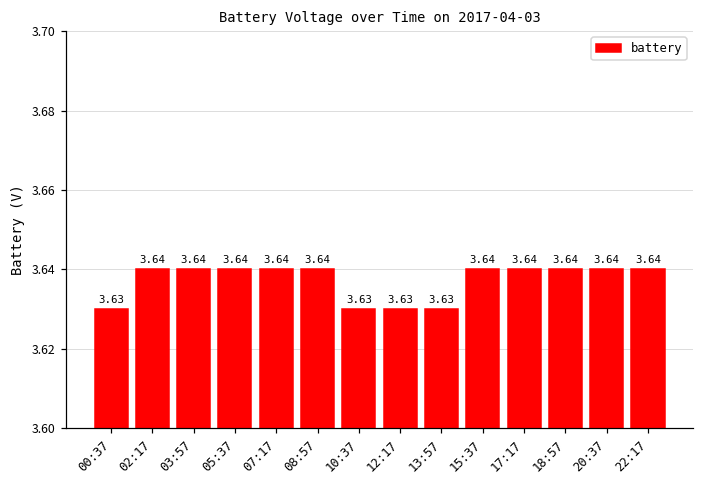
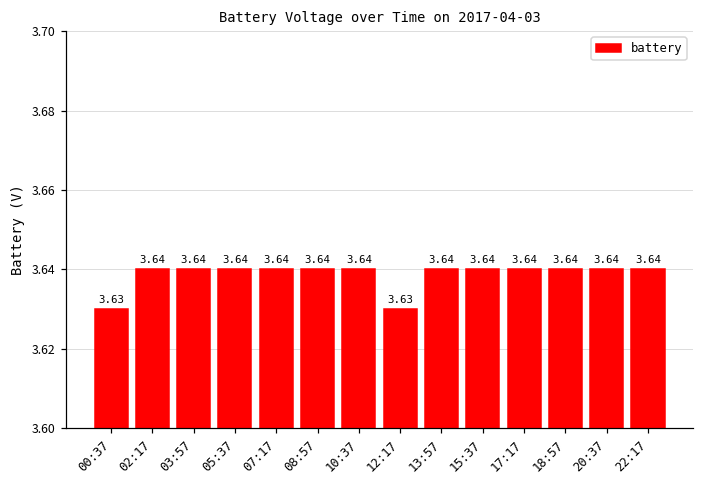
  {
    "00:37": 3.63,
    "02:17": 3.64,
    "03:57": 3.64,
    "05:37": 3.64,
    "07:17": 3.64,
    "08:57": 3.64,
-   "10:37": 3.63,
+   "10:37": 3.64,
    "12:17": 3.63,
-   "13:57": 3.63,
+   "13:57": 3.64,
    "15:37": 3.64,
    "17:17": 3.64,
    "18:57": 3.64,
    "20:37": 3.64,
    "22:17": 3.64
  }
